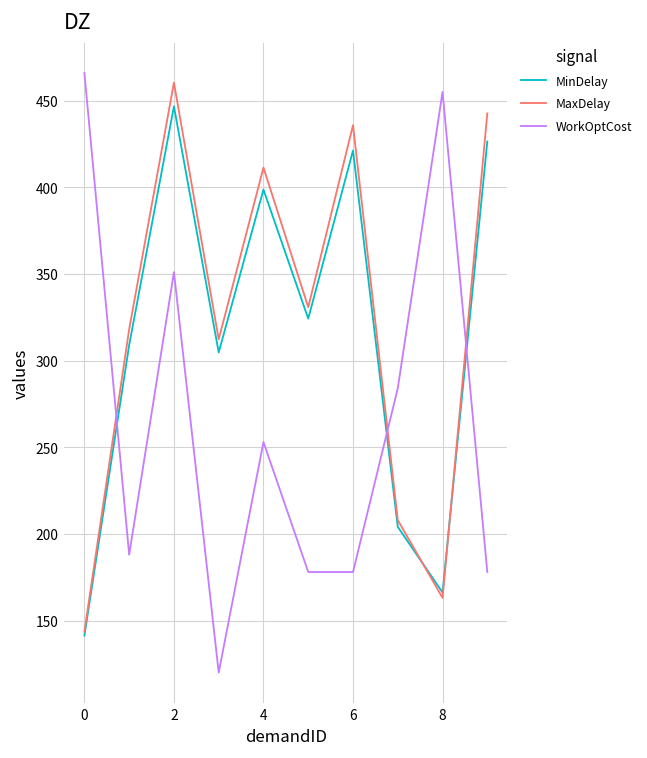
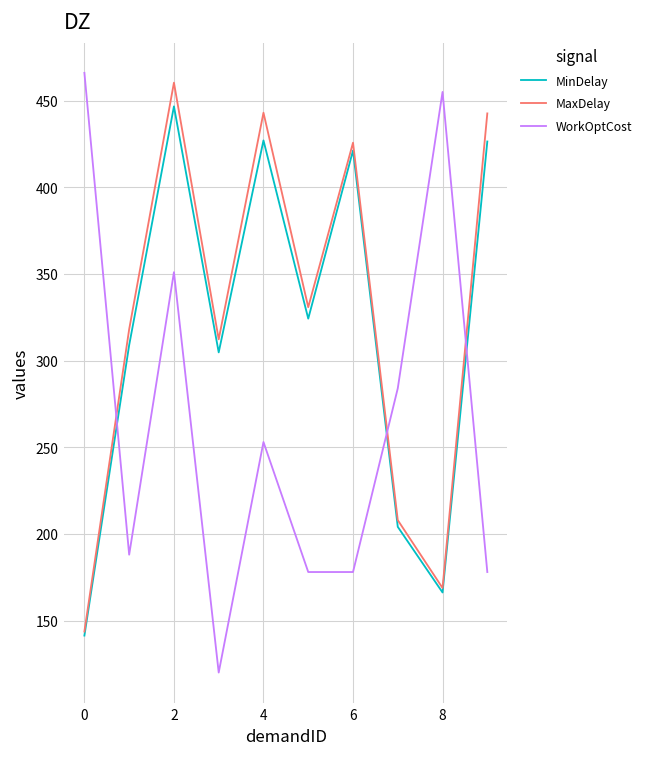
  {
    "MinDelay": {
      "0": 141,
      "2": 447,
-     "4": 399,
+     "4": 427,
      "6": 421,
      "8": 166
    },
    "MaxDelay": {
      "0": 144,
      "2": 460,
-     "4": 411,
-     "6": 436,
-     "8": 163
+     "4": 443,
+     "6": 426,
+     "8": 169
    },
    "WorkOptCost": {
      "0": 466,
      "2": 351,
      "4": 253,
      "6": 178,
      "8": 455
    }
  }
